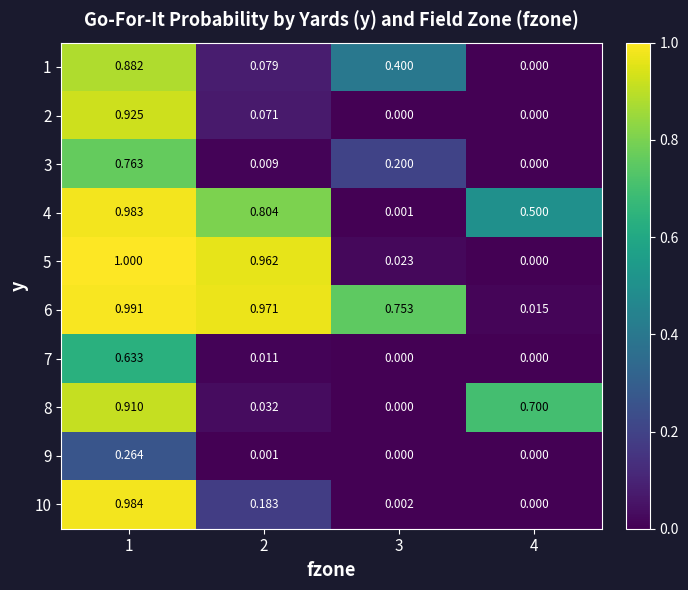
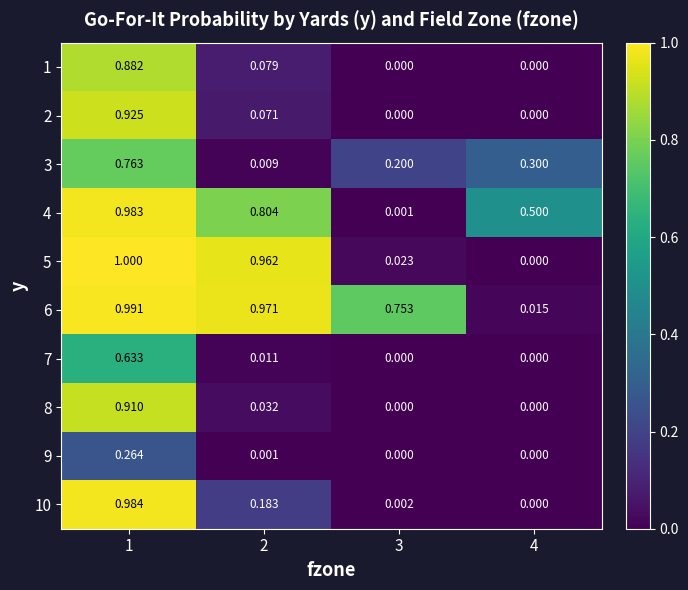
  {
    "1": {
      "1": 0.882,
      "2": 0.079,
-     "3": 0.400,
+     "3": 0.000,
      "4": 0.000
    },
    "2": {
      "1": 0.925,
      "2": 0.071,
      "3": 0.000,
      "4": 0.000
    },
    "3": {
      "1": 0.763,
      "2": 0.009,
      "3": 0.200,
-     "4": 0.000
+     "4": 0.300
    },
    "4": {
      "1": 0.983,
      "2": 0.804,
      "3": 0.001,
      "4": 0.500
    },
    "5": {
      "1": 1.000,
      "2": 0.962,
      "3": 0.023,
      "4": 0.000
    },
    "6": {
      "1": 0.991,
      "2": 0.971,
      "3": 0.753,
      "4": 0.015
    },
    "7": {
      "1": 0.633,
      "2": 0.011,
      "3": 0.000,
      "4": 0.000
    },
    "8": {
      "1": 0.910,
      "2": 0.032,
      "3": 0.000,
-     "4": 0.700
+     "4": 0.000
    },
    "9": {
      "1": 0.264,
      "2": 0.001,
      "3": 0.000,
      "4": 0.000
    },
    "10": {
      "1": 0.984,
      "2": 0.183,
      "3": 0.002,
      "4": 0.000
    }
  }
